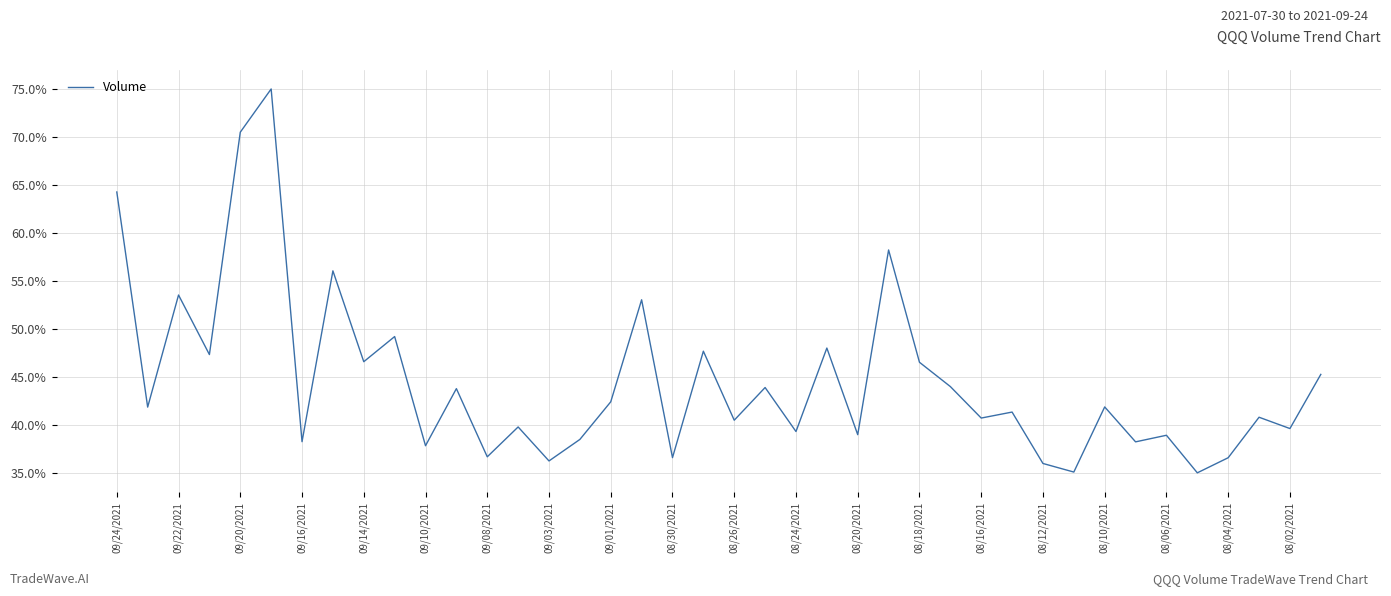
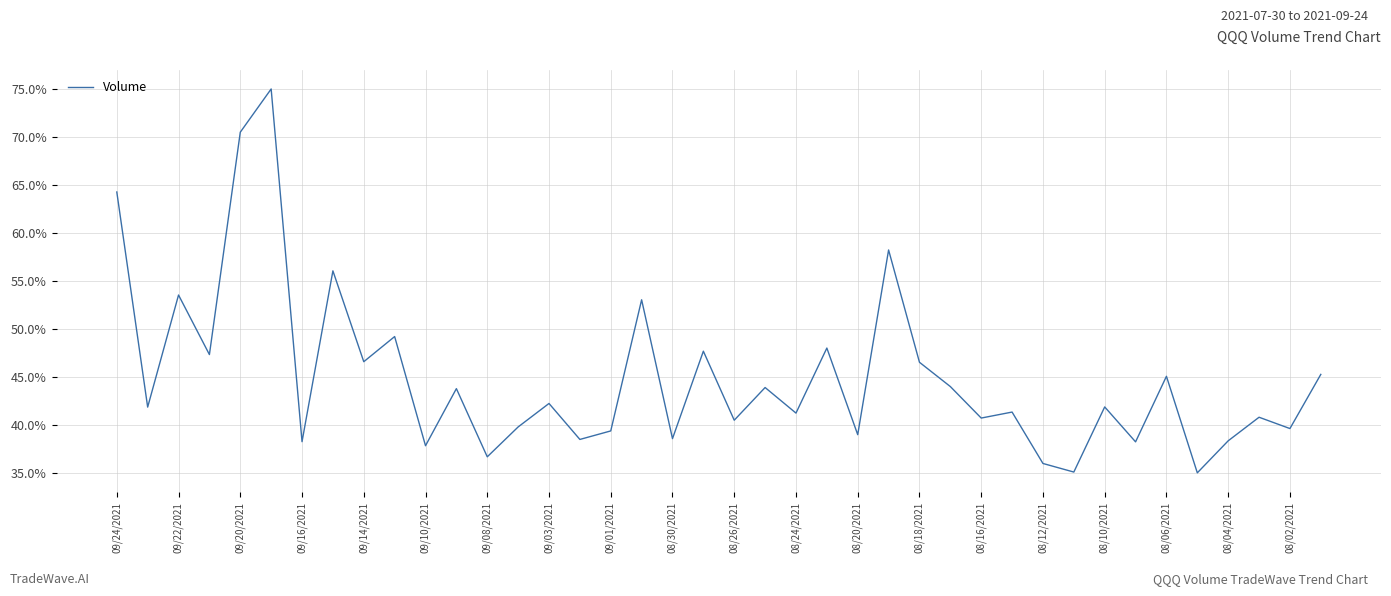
  {
    "09/24/2021": "64%",
    "09/22/2021": "54%",
    "09/20/2021": "70%",
    "09/16/2021": "38%",
    "09/14/2021": "47%",
    "09/10/2021": "38%",
    "09/08/2021": "37%",
-   "09/03/2021": "36%",
-   "09/01/2021": "42%",
-   "08/30/2021": "37%",
+   "09/03/2021": "42%",
+   "09/01/2021": "39%",
+   "08/30/2021": "39%",
    "08/26/2021": "40%",
-   "08/24/2021": "39%",
+   "08/24/2021": "41%",
    "08/20/2021": "39%",
    "08/18/2021": "47%",
    "08/16/2021": "41%",
    "08/12/2021": "36%",
    "08/10/2021": "42%",
-   "08/06/2021": "39%",
-   "08/04/2021": "37%",
+   "08/06/2021": "45%",
+   "08/04/2021": "38%",
    "08/02/2021": "40%"
  }
